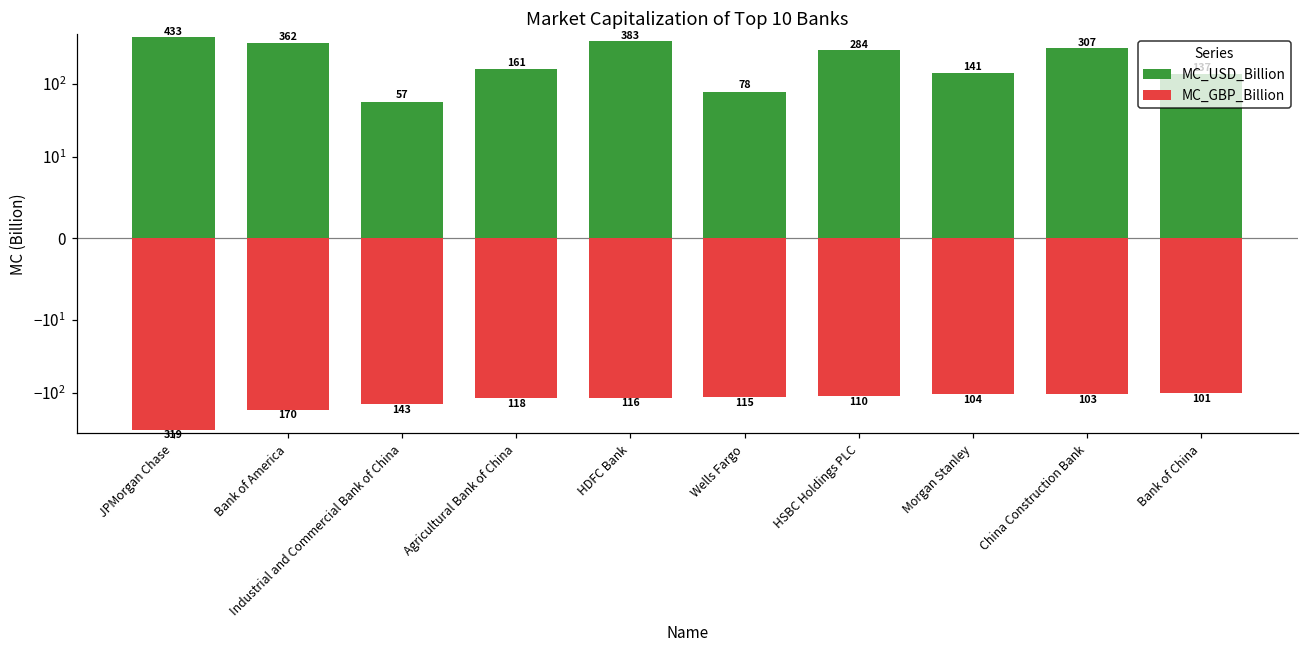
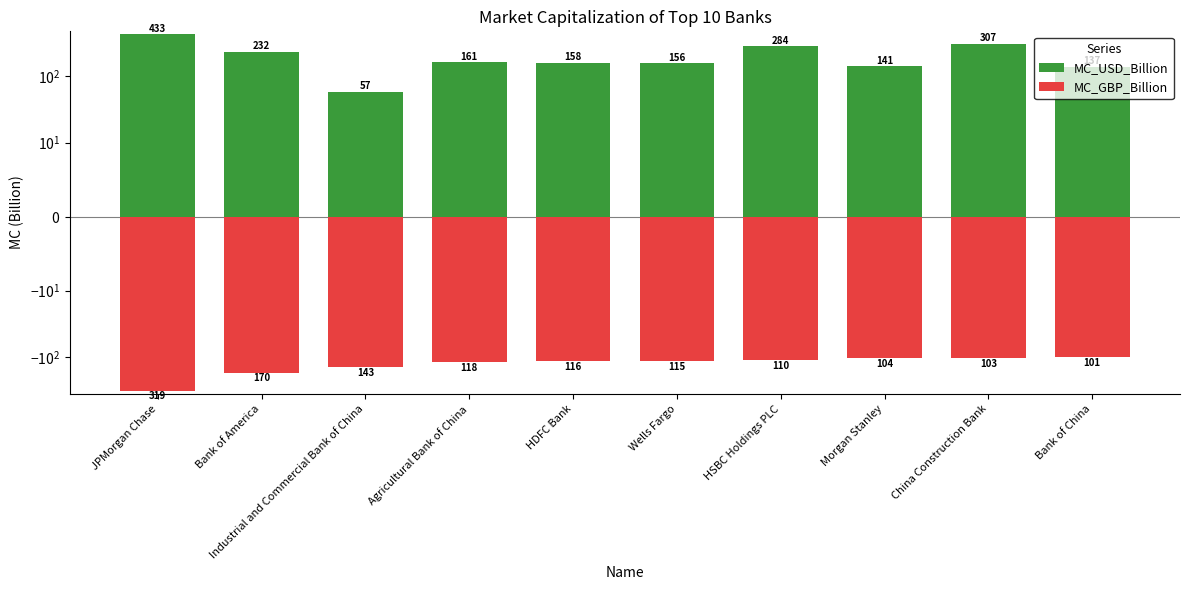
  {
    "MC_USD_Billion": {
      "JPMorgan Chase": 433,
-     "Bank of America": 362,
+     "Bank of America": 232,
      "Industrial and Commercial Bank of China": 57,
      "Agricultural Bank of China": 161,
-     "HDFC Bank": 383,
-     "Wells Fargo": 78,
+     "HDFC Bank": 158,
+     "Wells Fargo": 156,
      "HSBC Holdings PLC": 284,
      "Morgan Stanley": 141,
      "China Construction Bank": 307
    }
  }
